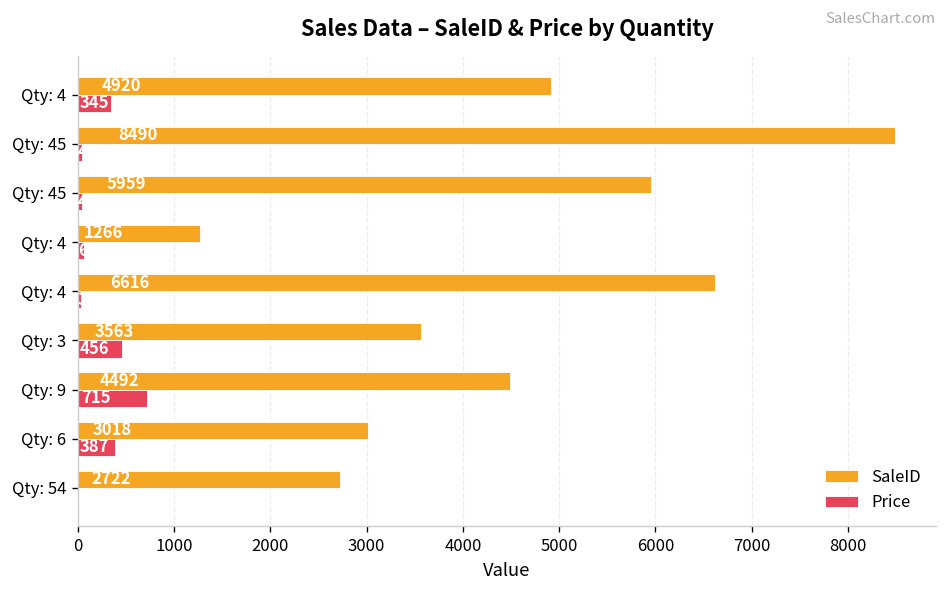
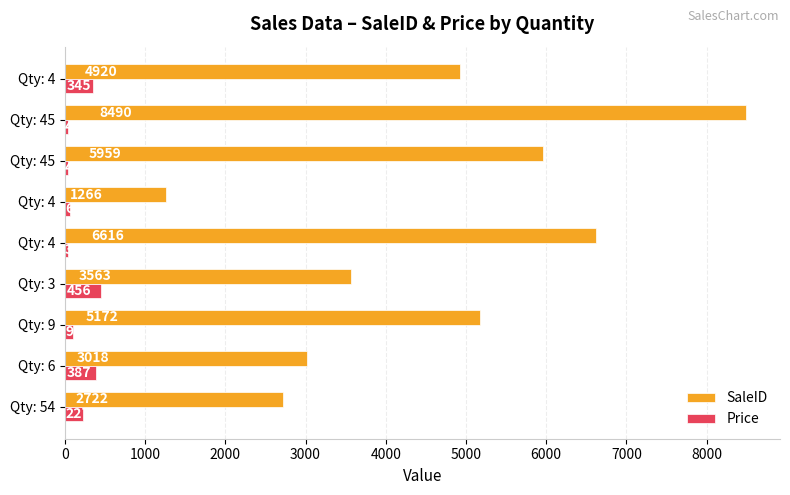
  {
    "SaleID": {
      "Qty: 3": 3563,
-     "Qty: 9": 4492,
+     "Qty: 9": 5172,
      "Qty: 6": 3018,
      "Qty: 54": 2722
    },
    "Price": {
-     "Qty: 9": 700,
-     "Qty: 54": 0
+     "Qty: 9": 100,
+     "Qty: 54": 200
    }
  }
